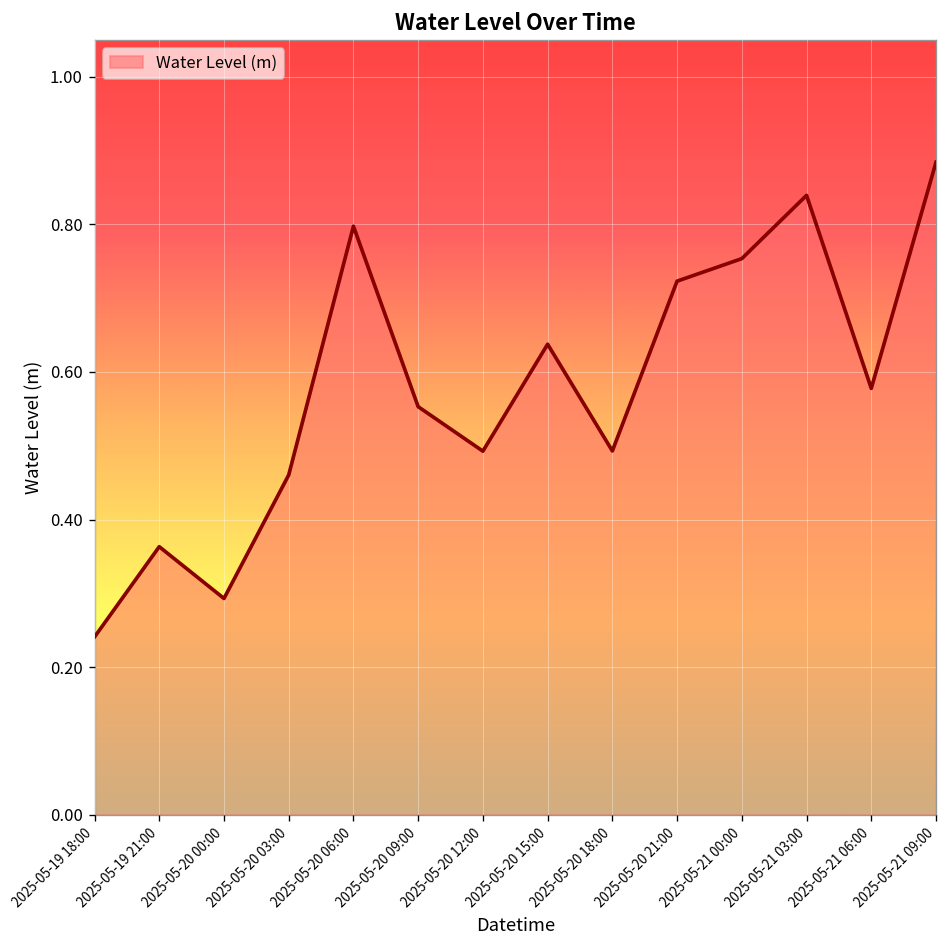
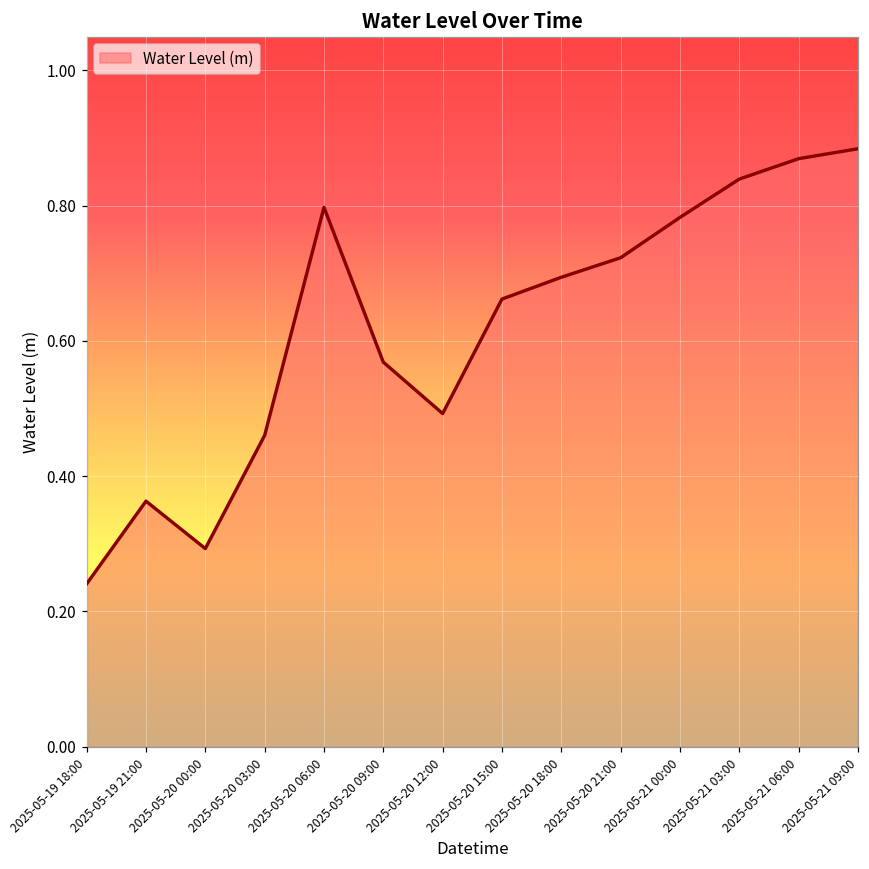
  {
    "2025-05-19 18:00": 0.24,
    "2025-05-19 21:00": 0.36,
    "2025-05-20 00:00": 0.29,
    "2025-05-20 03:00": 0.46,
    "2025-05-20 06:00": 0.80,
-   "2025-05-20 09:00": 0.55,
+   "2025-05-20 09:00": 0.57,
    "2025-05-20 12:00": 0.49,
-   "2025-05-20 15:00": 0.64,
-   "2025-05-20 18:00": 0.49,
+   "2025-05-20 15:00": 0.66,
+   "2025-05-20 18:00": 0.69,
    "2025-05-20 21:00": 0.72,
-   "2025-05-21 00:00": 0.75,
+   "2025-05-21 00:00": 0.78,
    "2025-05-21 03:00": 0.84,
-   "2025-05-21 06:00": 0.58,
+   "2025-05-21 06:00": 0.87,
    "2025-05-21 09:00": 0.88
  }
